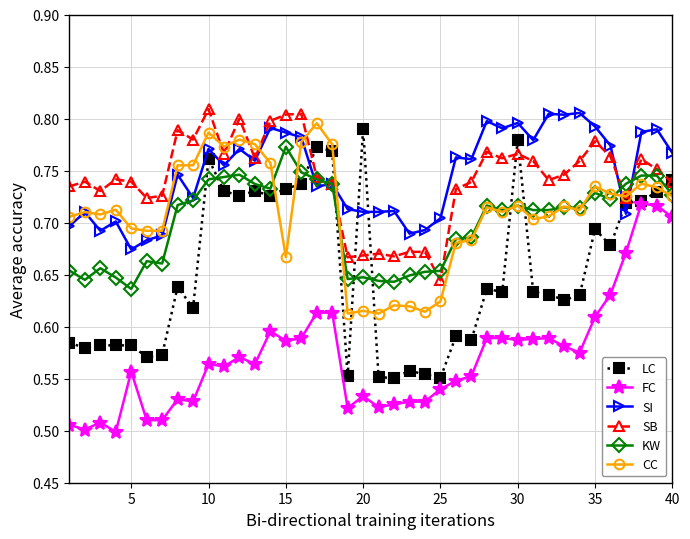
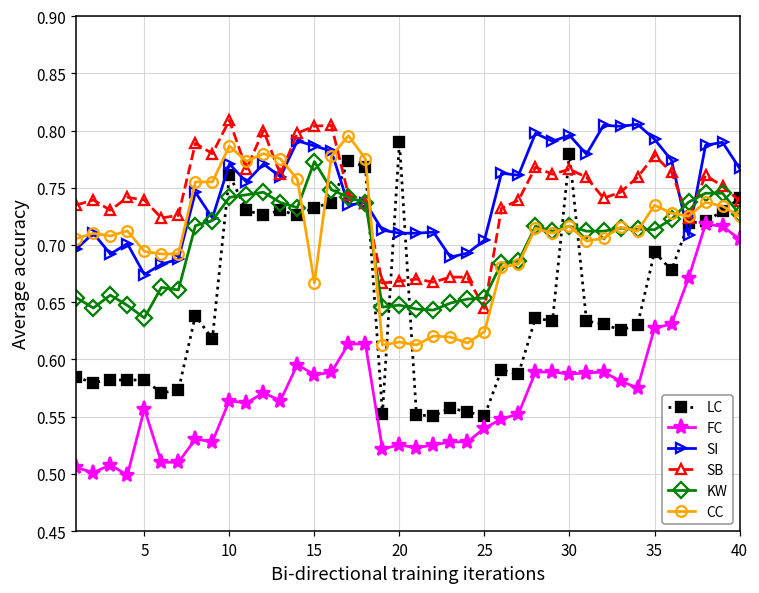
  {
    "LC": {
      "5": 0.582,
      "10": 0.761,
      "15": 0.733,
      "20": 0.790,
      "25": 0.551,
      "30": 0.780,
      "35": 0.694,
      "40": 0.741
    },
    "FC": {
      "5": 0.557,
      "10": 0.564,
      "15": 0.587,
-     "20": 0.533,
+     "20": 0.525,
      "25": 0.540,
      "30": 0.587,
-     "35": 0.609,
+     "35": 0.627,
      "40": 0.705
    },
    "SI": {
      "5": 0.674,
      "10": 0.771,
      "15": 0.787,
      "20": 0.710,
      "25": 0.704,
      "30": 0.796,
      "35": 0.792,
      "40": 0.767
    },
    "SB": {
      "5": 0.739,
      "10": 0.809,
      "15": 0.804,
      "20": 0.668,
      "25": 0.645,
      "30": 0.766,
      "35": 0.778,
      "40": 0.739
    },
    "KW": {
      "5": 0.636,
      "10": 0.742,
      "15": 0.773,
      "20": 0.647,
      "25": 0.654,
-     "35": 0.729
+     "35": 0.713
    },
    "CC": {
      "5": 0.694,
      "10": 0.787,
      "15": 0.667,
      "20": 0.615,
      "25": 0.624,
      "35": 0.735
    }
  }
